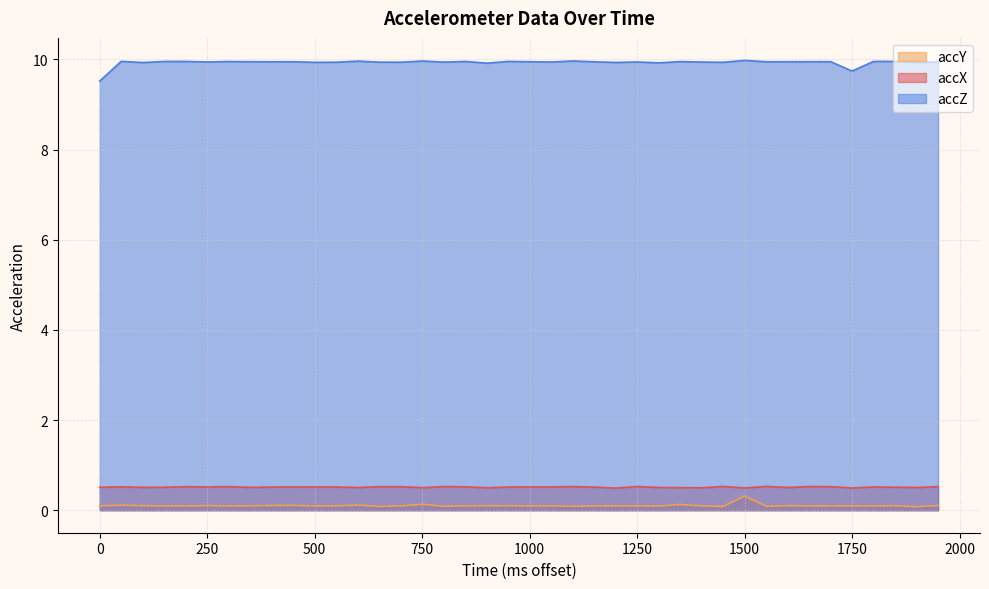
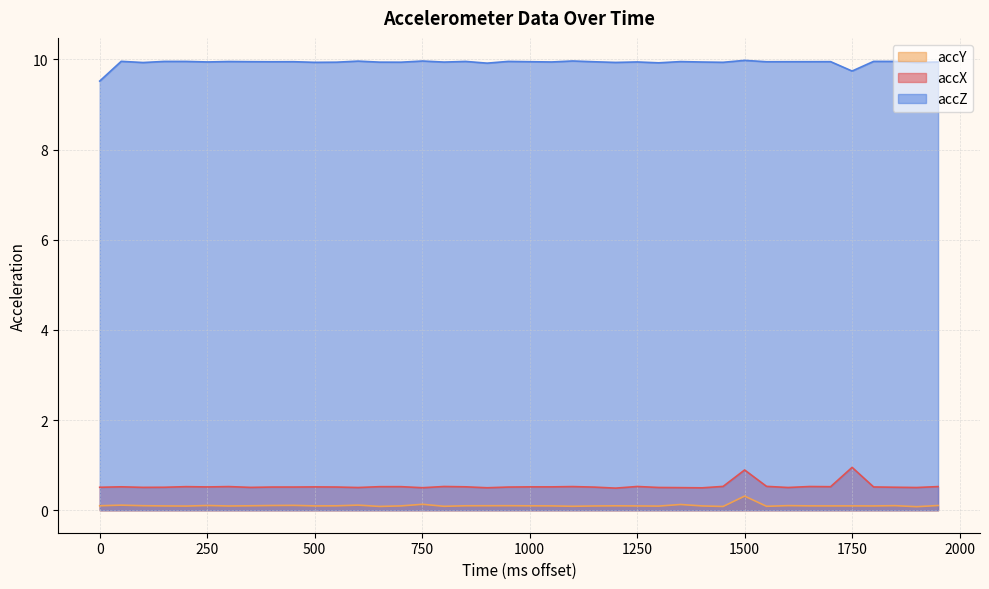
  {
    "accY": {
      "0": 0.1,
      "500": 0.1,
      "1000": 0.1,
      "1250": 0.1,
      "1500": 0.3,
      "1750": 0.1
    },
    "accX": {
      "0": 0.5,
      "500": 0.5,
      "1000": 0.5,
      "1250": 0.5,
-     "1500": 0.5,
-     "1750": 0.5
+     "1500": 0.9,
+     "1750": 1.0
    },
    "accZ": {
      "0": 9.5,
      "500": 9.9,
      "1000": 9.9,
      "1250": 9.9,
      "1500": 10.0,
      "1750": 9.7
    }
  }
